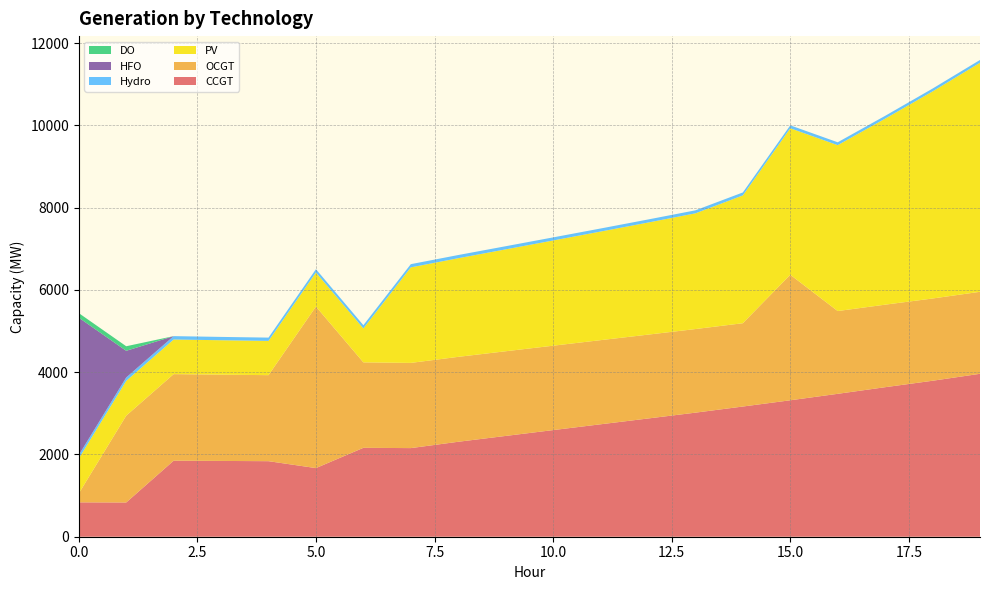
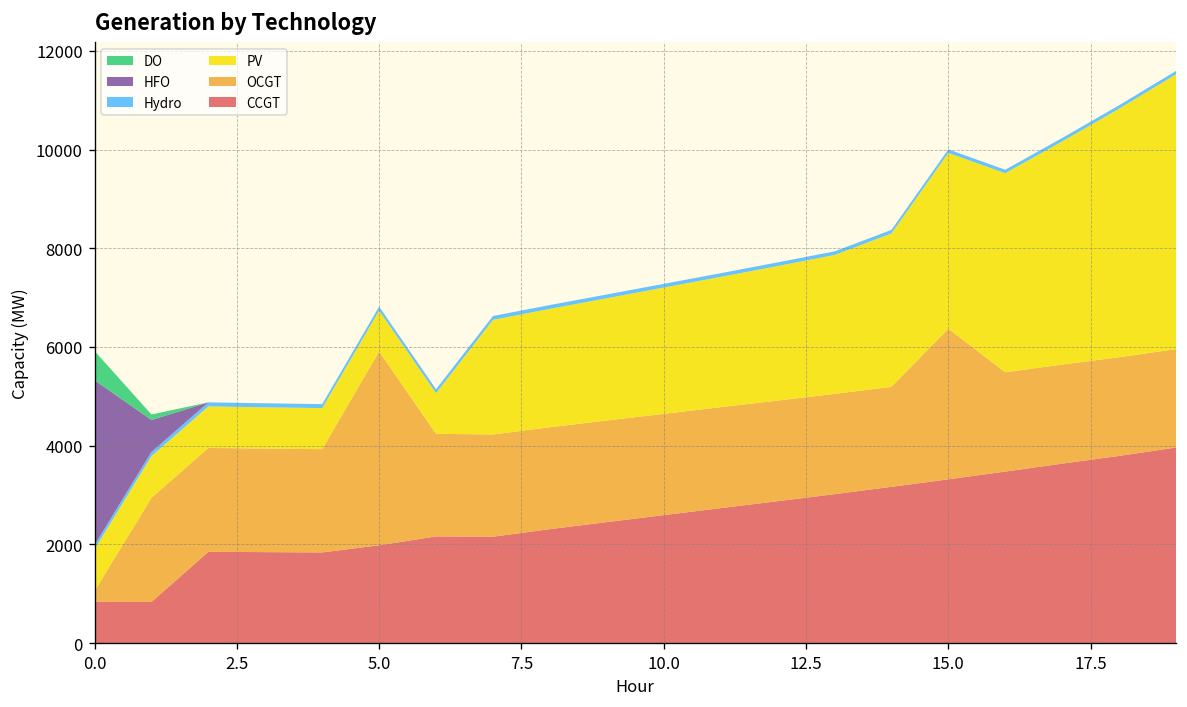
  {
    "CCGT": {
      "0.0": 800,
-     "5.0": 1700,
+     "5.0": 2000,
      "10.0": 2600,
      "15.0": 3300
    },
    "OCGT": {
      "0.0": 200,
      "5.0": 3900,
      "10.0": 2100,
      "15.0": 3100
    },
    "PV": {
      "0.0": 900,
      "5.0": 800,
      "10.0": 2600,
      "15.0": 3600
    },
    "Hydro": {
      "0.0": 100
    },
    "HFO": {
      "0.0": 3300
    },
    "DO": {
-     "0.0": 100
+     "0.0": 600
    }
  }
